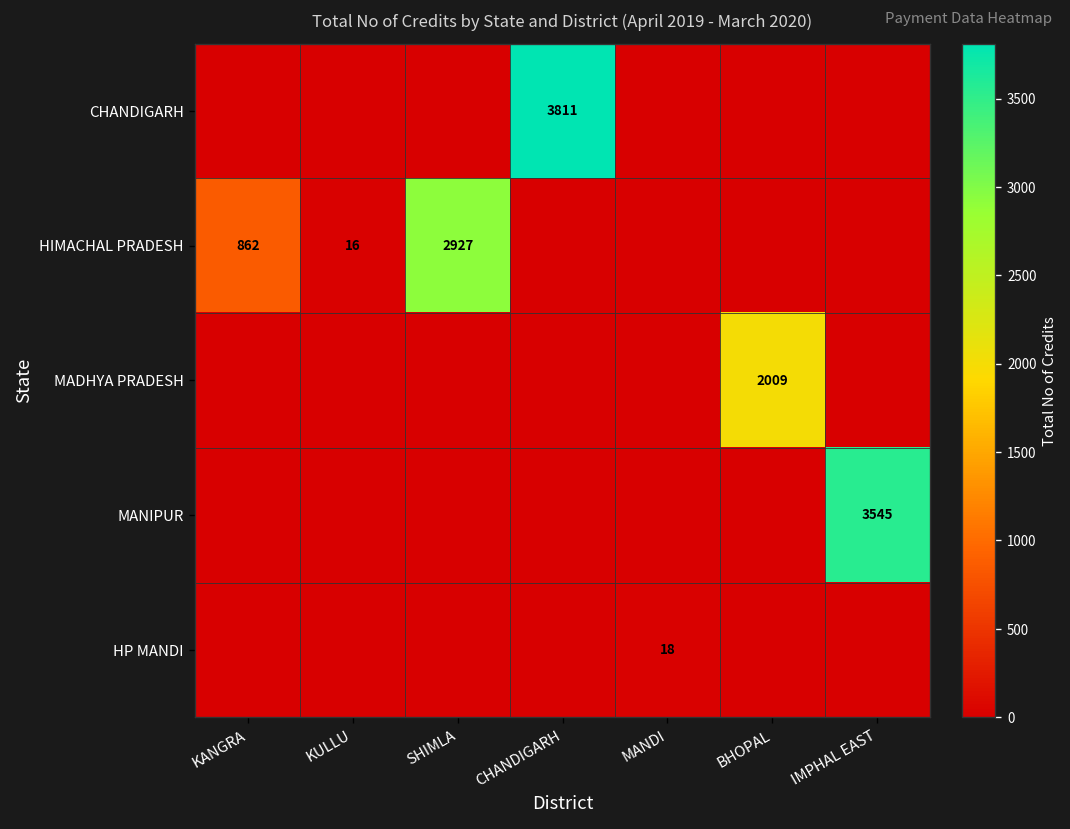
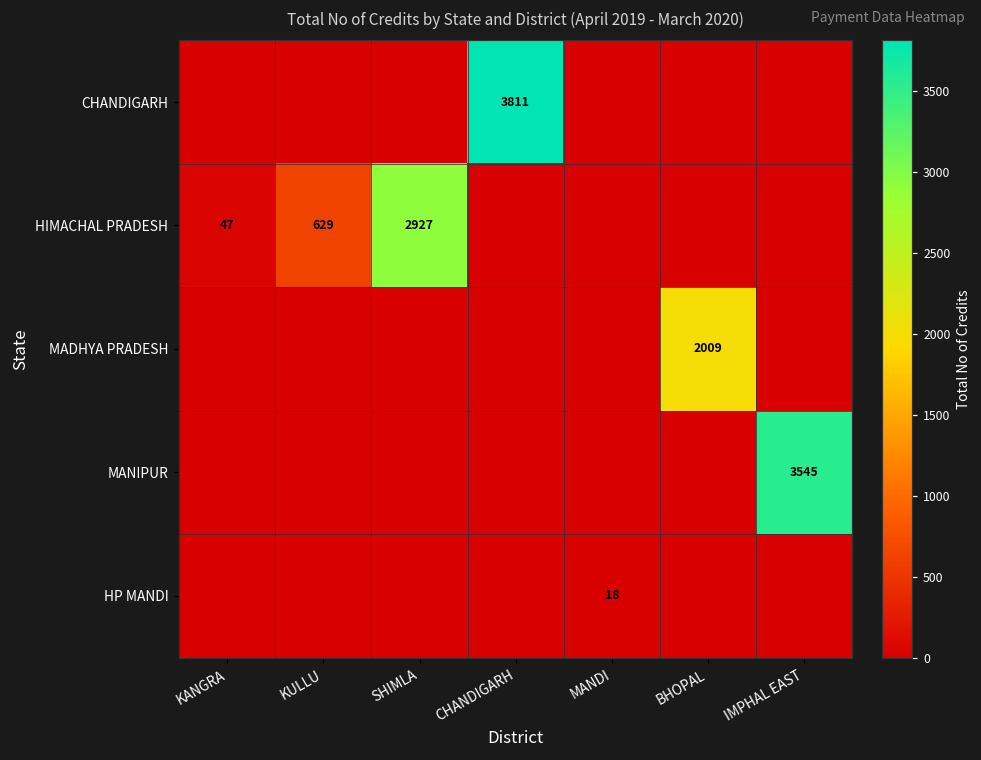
  {
    "CHANDIGARH": {
      "CHANDIGARH": 3811
    },
    "HIMACHAL PRADESH": {
-     "KANGRA": 862,
-     "KULLU": 16,
+     "KANGRA": 47,
+     "KULLU": 629,
      "SHIMLA": 2927
    },
    "MADHYA PRADESH": {
      "BHOPAL": 2009
    },
    "MANIPUR": {
      "IMPHAL EAST": 3545
    },
    "HP MANDI": {
      "MANDI": 18
    }
  }
